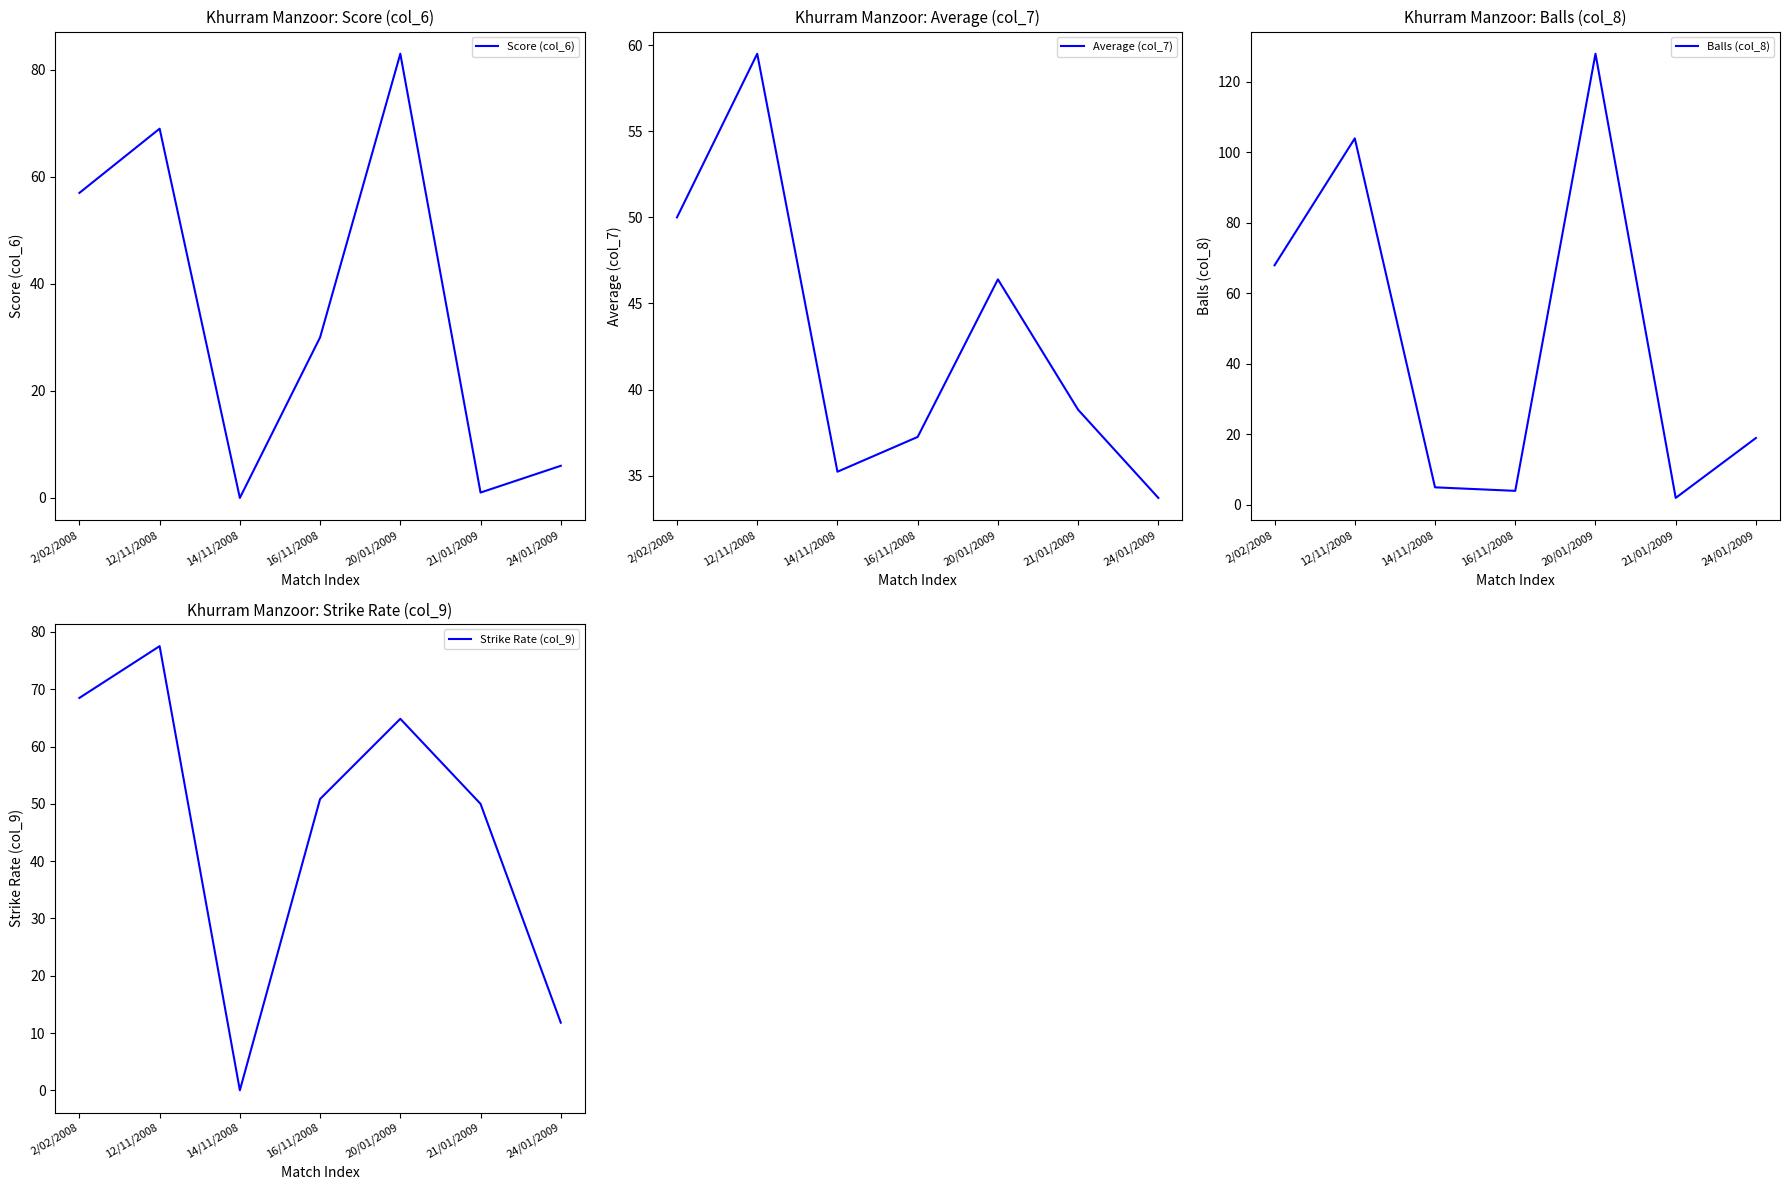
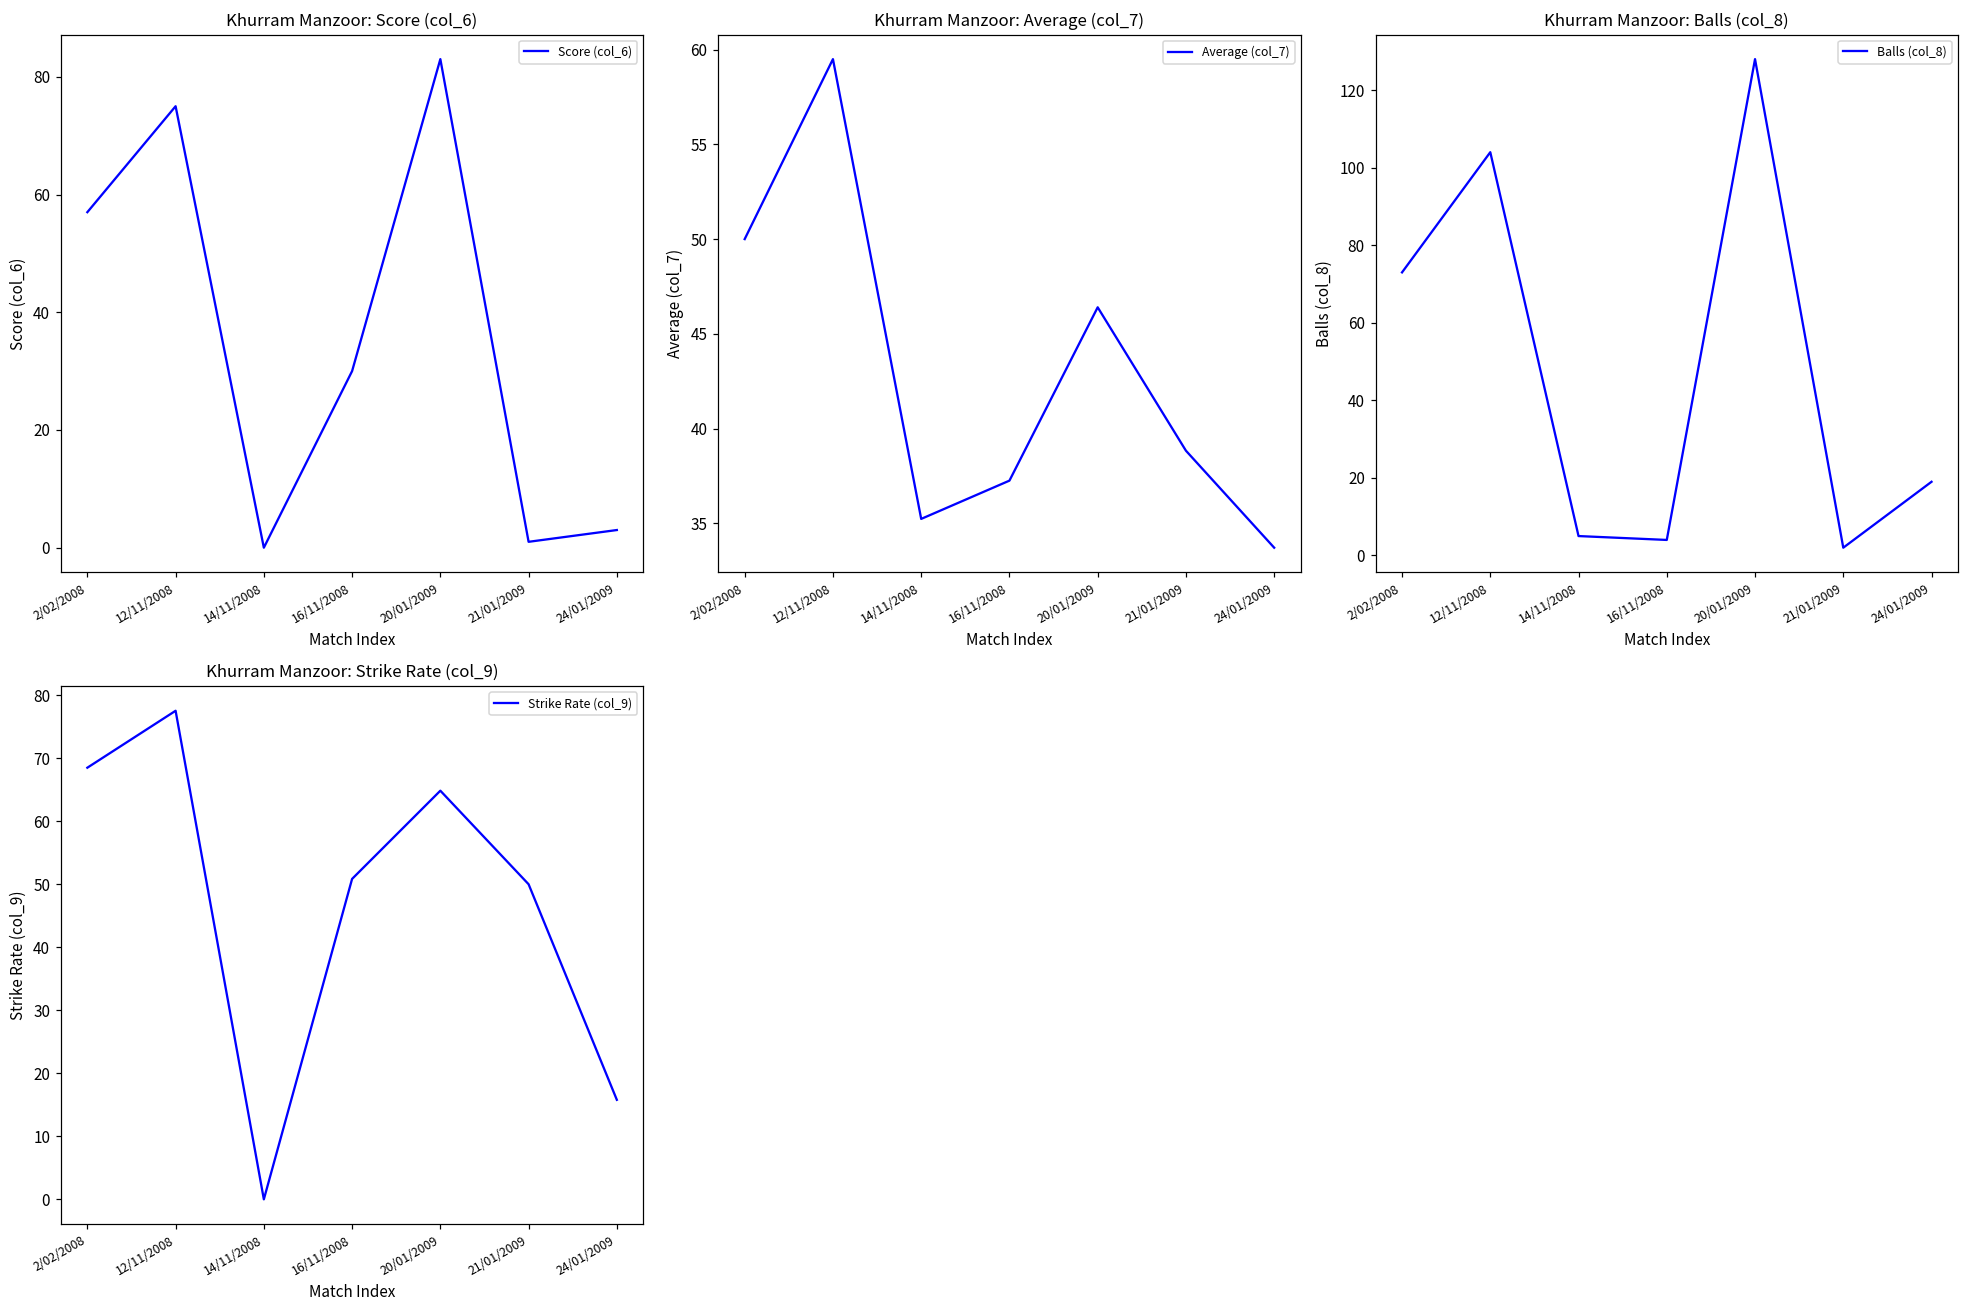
  {
    "Khurram Manzoor: Score (col_6)": {
      "2/02/2008": 57,
-     "12/11/2008": 69,
+     "12/11/2008": 75,
      "14/11/2008": 0,
      "16/11/2008": 30,
      "20/01/2009": 83,
      "21/01/2009": 1,
-     "24/01/2009": 6
+     "24/01/2009": 3
    },
    "Khurram Manzoor: Average (col_7)": {
      "2/02/2008": 50.0,
      "12/11/2008": 59.5,
      "14/11/2008": 35.2,
      "16/11/2008": 37.3,
      "20/01/2009": 46.4,
      "21/01/2009": 38.8,
      "24/01/2009": 33.7
    },
    "Khurram Manzoor: Balls (col_8)": {
-     "2/02/2008": 68,
+     "2/02/2008": 73,
      "12/11/2008": 104,
      "14/11/2008": 5,
      "16/11/2008": 4,
      "20/01/2009": 128,
      "21/01/2009": 2,
      "24/01/2009": 19
    },
    "Khurram Manzoor: Strike Rate (col_9)": {
      "2/02/2008": 68,
      "12/11/2008": 78,
      "14/11/2008": 0,
      "16/11/2008": 51,
      "20/01/2009": 65,
      "21/01/2009": 50,
-     "24/01/2009": 12
+     "24/01/2009": 16
    }
  }
